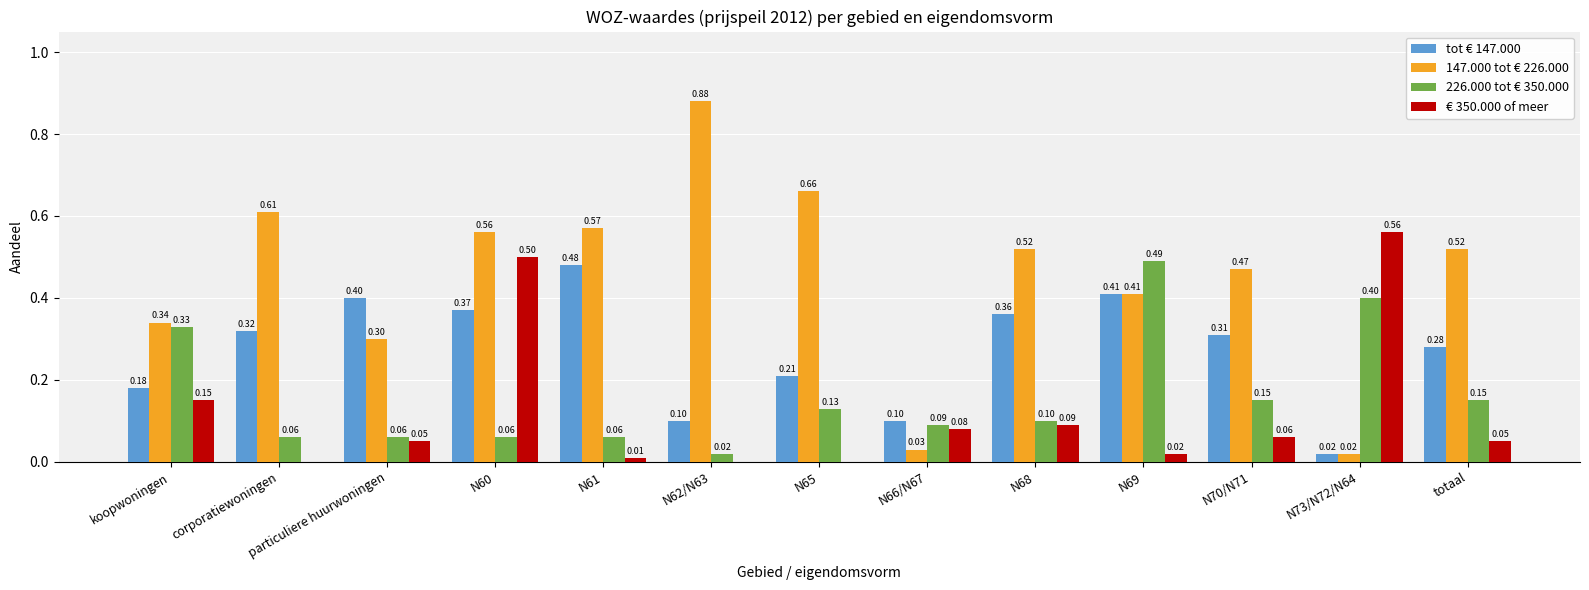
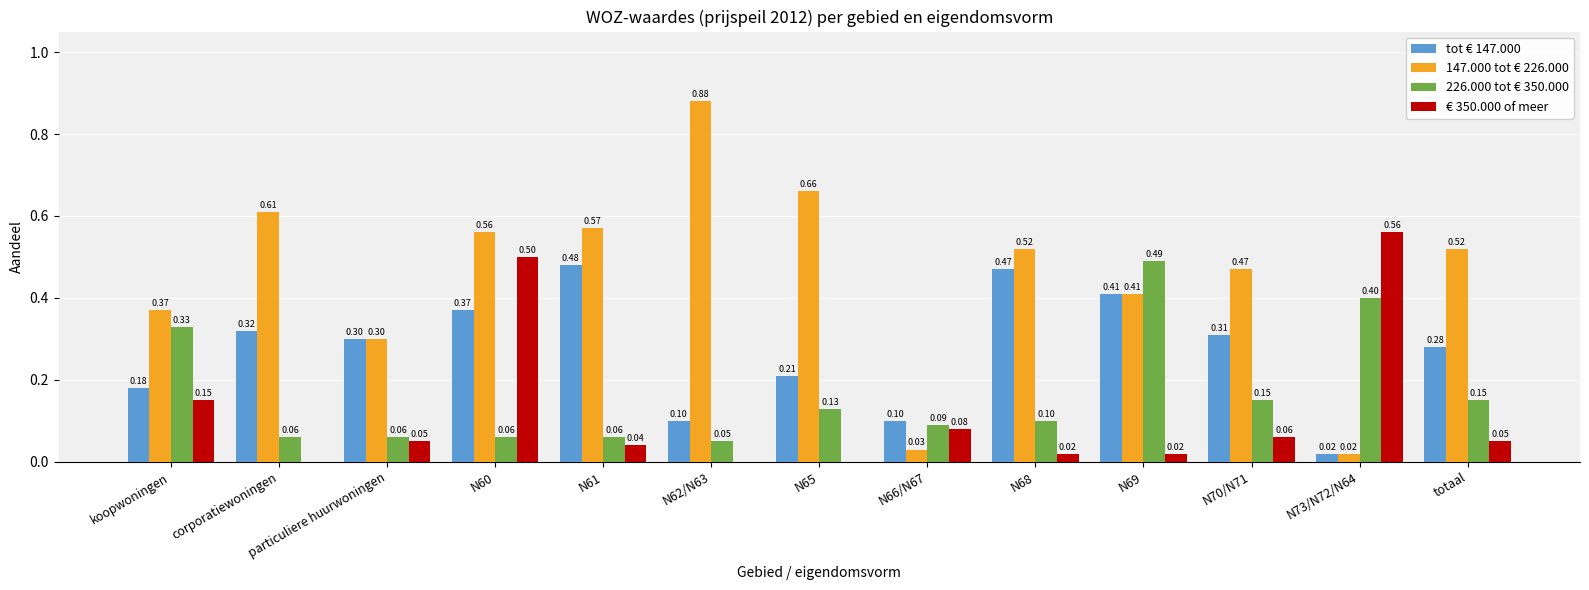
  {
    "tot € 147.000": {
      "koopwoningen": 0.18,
      "corporatiewoningen": 0.32,
-     "particuliere huurwoningen": 0.40,
+     "particuliere huurwoningen": 0.30,
      "N60": 0.37,
      "N61": 0.48,
      "N62/N63": 0.10,
      "N65": 0.21,
      "N66/N67": 0.10,
-     "N68": 0.36,
+     "N68": 0.47,
      "N69": 0.41,
      "N70/N71": 0.31,
      "N73/N72/N64": 0.02,
      "totaal": 0.28
    },
    "147.000 tot € 226.000": {
-     "koopwoningen": 0.34,
+     "koopwoningen": 0.37,
      "corporatiewoningen": 0.61,
      "particuliere huurwoningen": 0.30,
      "N60": 0.56,
      "N61": 0.57,
      "N62/N63": 0.88,
      "N65": 0.66,
      "N66/N67": 0.03,
      "N68": 0.52,
      "N69": 0.41,
      "N70/N71": 0.47,
      "N73/N72/N64": 0.02,
      "totaal": 0.52
    },
    "226.000 tot € 350.000": {
      "koopwoningen": 0.33,
      "corporatiewoningen": 0.06,
      "particuliere huurwoningen": 0.06,
      "N60": 0.06,
      "N61": 0.06,
-     "N62/N63": 0.02,
+     "N62/N63": 0.05,
      "N65": 0.13,
      "N66/N67": 0.09,
      "N68": 0.10,
      "N69": 0.49,
      "N70/N71": 0.15,
      "N73/N72/N64": 0.40,
      "totaal": 0.15
    },
    "€ 350.000 of meer": {
      "koopwoningen": 0.15,
      "particuliere huurwoningen": 0.05,
      "N60": 0.50,
-     "N61": 0.01,
+     "N61": 0.04,
      "N66/N67": 0.08,
-     "N68": 0.09,
+     "N68": 0.02,
      "N69": 0.02,
      "N70/N71": 0.06,
      "N73/N72/N64": 0.56,
      "totaal": 0.05
    }
  }
